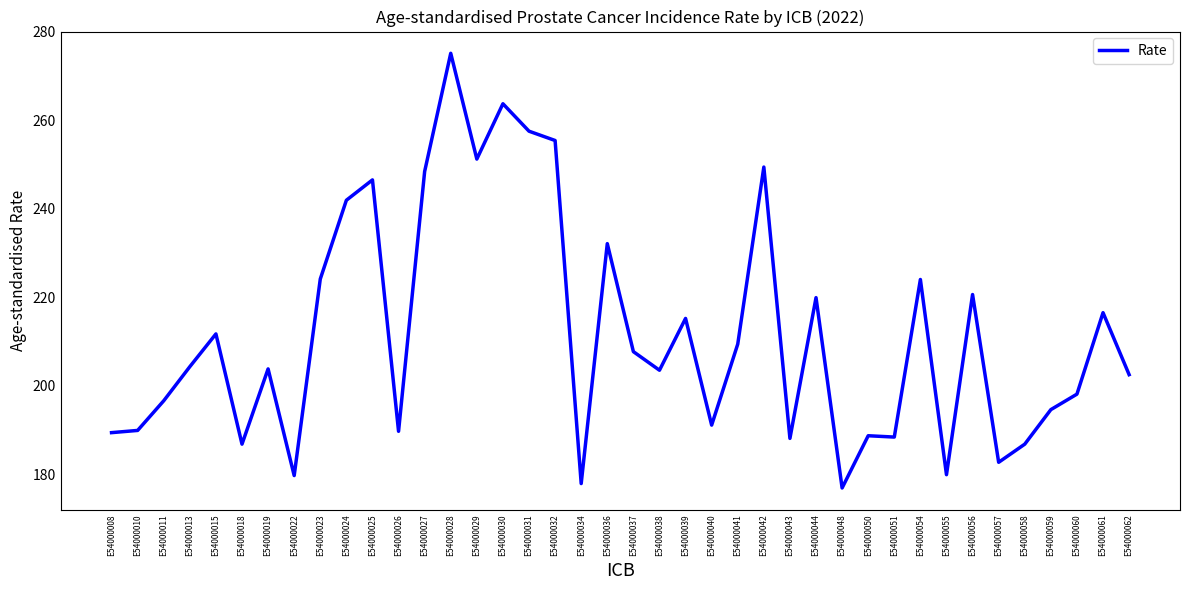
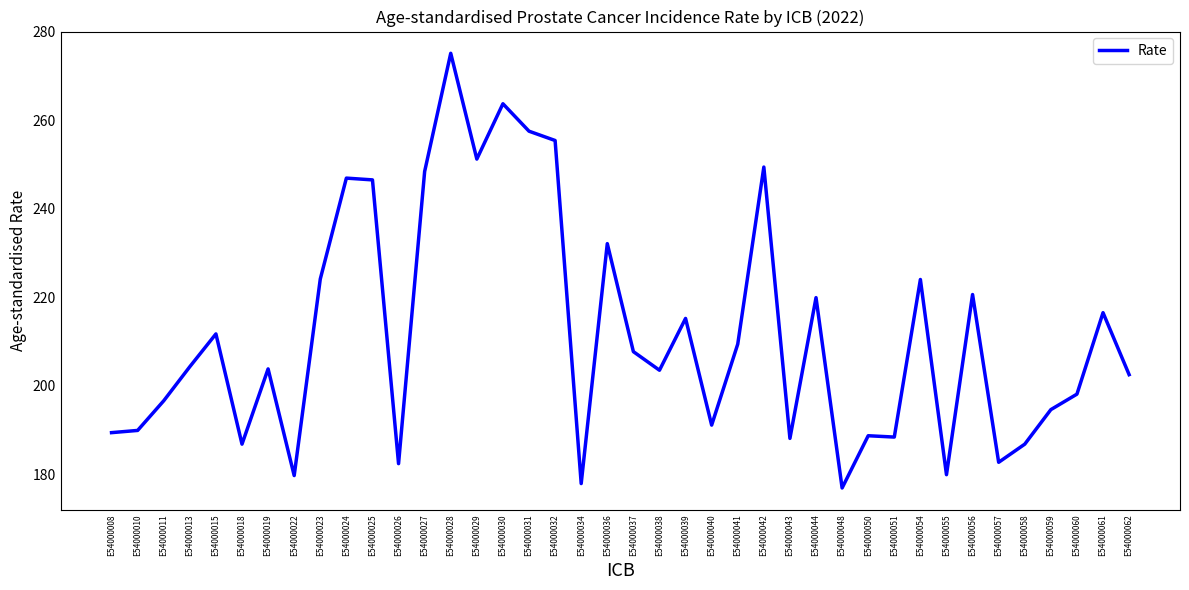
  {
    "E54000008": 189,
    "E54000010": 190,
    "E54000011": 197,
    "E54000013": 204,
    "E54000015": 212,
    "E54000018": 187,
    "E54000019": 204,
    "E54000022": 180,
    "E54000023": 224,
-   "E54000024": 242,
+   "E54000024": 247,
    "E54000025": 247,
-   "E54000026": 190,
+   "E54000026": 182,
    "E54000027": 248,
    "E54000028": 275,
    "E54000029": 251,
    "E54000030": 264,
    "E54000031": 258,
    "E54000032": 255,
    "E54000034": 178,
    "E54000036": 232,
    "E54000037": 208,
    "E54000038": 204,
    "E54000039": 215,
    "E54000040": 191,
    "E54000041": 209,
    "E54000042": 249,
    "E54000043": 188,
    "E54000044": 220,
    "E54000048": 177,
    "E54000050": 189,
    "E54000051": 188,
    "E54000054": 224,
    "E54000055": 180,
    "E54000056": 221,
    "E54000057": 183,
    "E54000058": 187,
    "E54000059": 195,
    "E54000060": 198,
    "E54000061": 217,
    "E54000062": 203
  }
